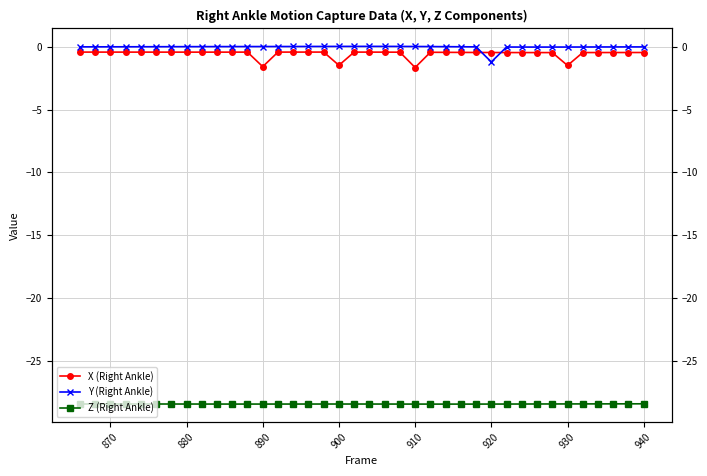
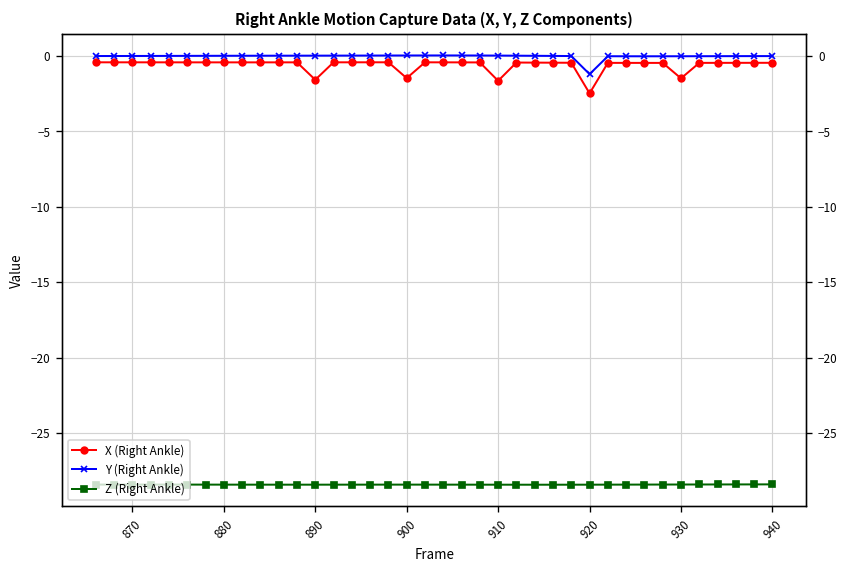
  {
    "X (Right Ankle)": {
      "870": -0.4,
      "880": -0.4,
      "890": -1.6,
      "900": -1.5,
      "910": -1.6,
-     "920": -0.5,
+     "920": -2.5,
      "930": -1.5,
      "940": -0.5
    },
    "Y (Right Ankle)": {
      "870": 0.0,
      "880": 0.0,
      "890": 0.0,
      "900": 0.0,
      "910": 0.0,
      "920": -1.2,
      "930": 0.0,
      "940": 0.0
    },
    "Z (Right Ankle)": {
      "880": -28.4,
      "890": -28.4,
      "900": -28.4,
      "910": -28.4,
      "920": -28.4,
      "930": -28.4,
      "940": -28.4
    }
  }
